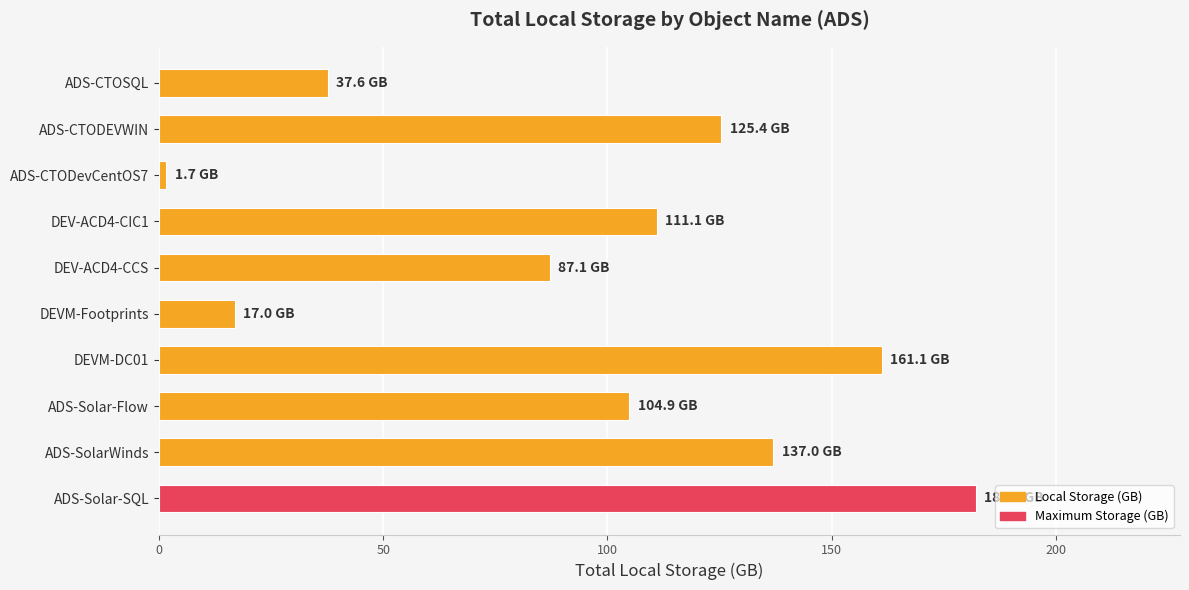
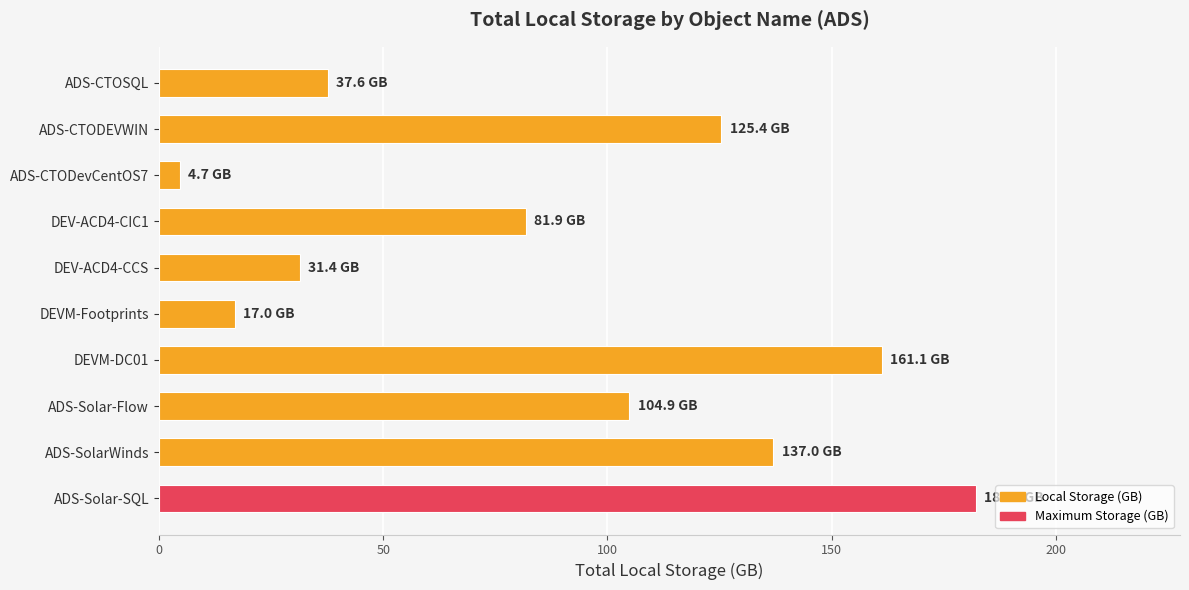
  {
    "ADS-CTOSQL": 37.6,
    "ADS-CTODEVWIN": 125.4,
-   "ADS-CTODevCentOS7": 1.7,
-   "DEV-ACD4-CIC1": 111.1,
-   "DEV-ACD4-CCS": 87.1,
+   "ADS-CTODevCentOS7": 4.7,
+   "DEV-ACD4-CIC1": 81.9,
+   "DEV-ACD4-CCS": 31.4,
    "DEVM-Footprints": 17.0,
    "DEVM-DC01": 161.1,
    "ADS-Solar-Flow": 104.9,
    "ADS-SolarWinds": 137.0
  }
